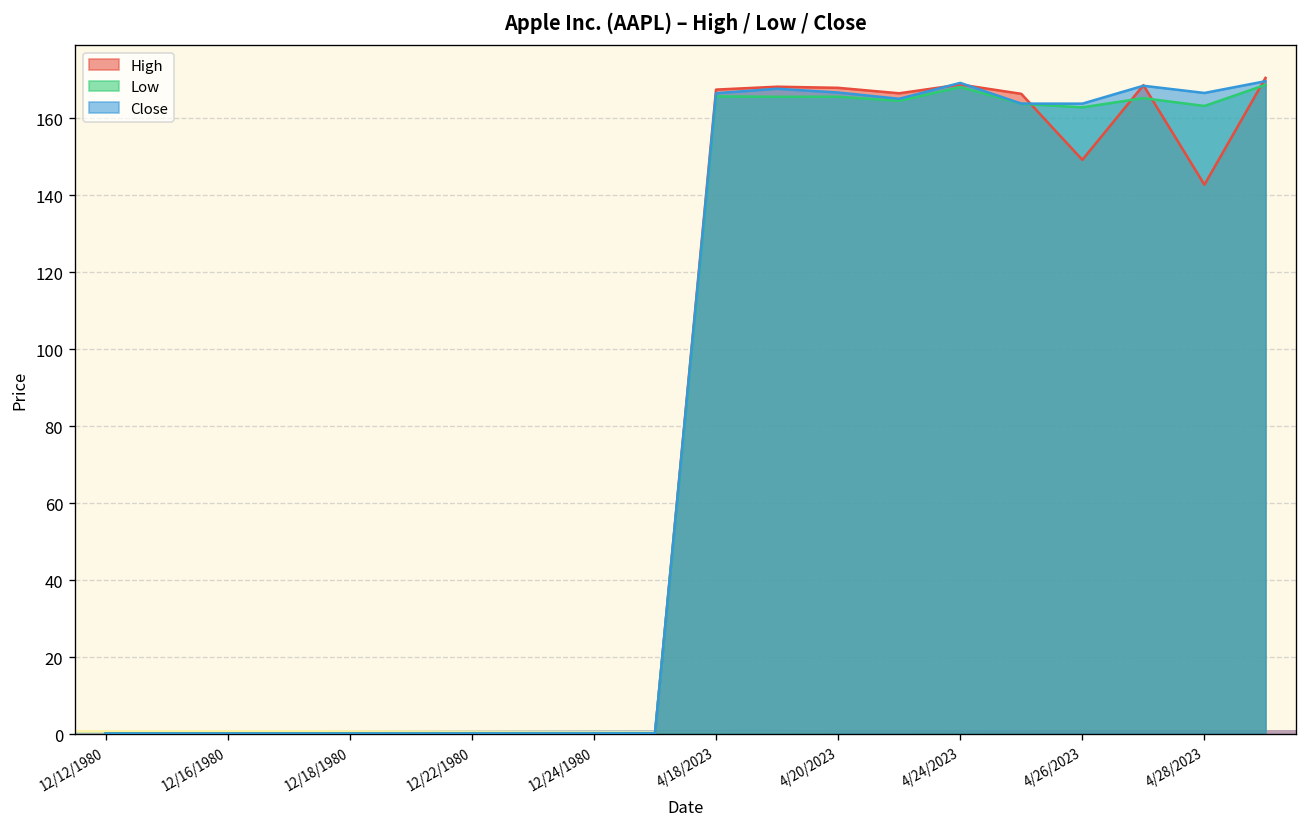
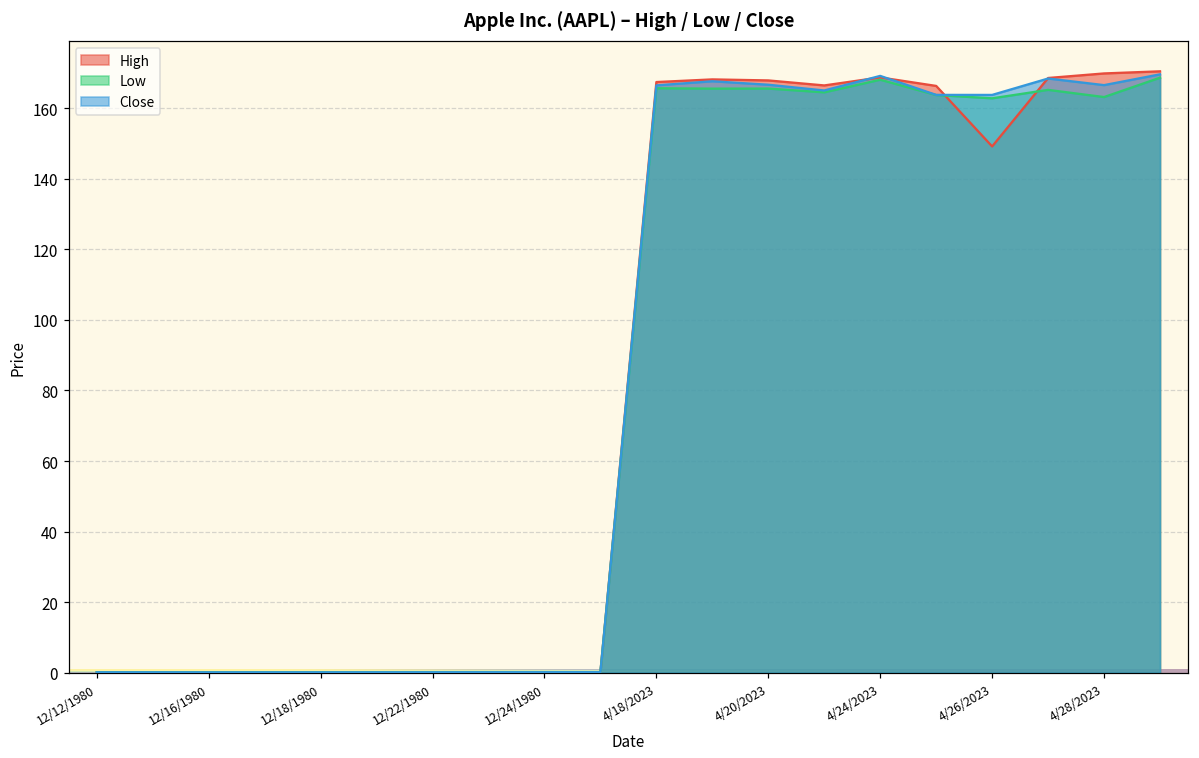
  {
    "High": {
      "4/18/2023": 167,
      "4/20/2023": 168,
      "4/26/2023": 149,
-     "4/28/2023": 143
+     "4/28/2023": 170
    },
    "Low": {
      "4/18/2023": 166,
      "4/20/2023": 166,
      "4/26/2023": 163,
      "4/28/2023": 163
    },
    "Close": {
      "4/18/2023": 166,
      "4/20/2023": 167,
      "4/26/2023": 164,
      "4/28/2023": 167
    }
  }
